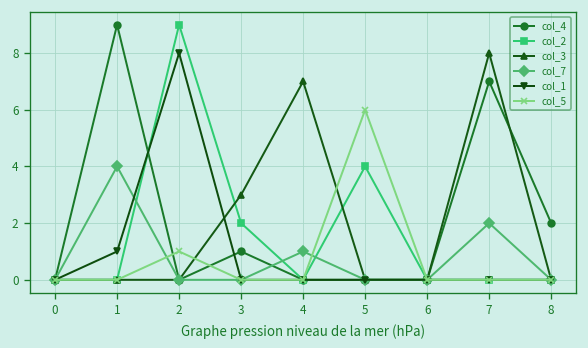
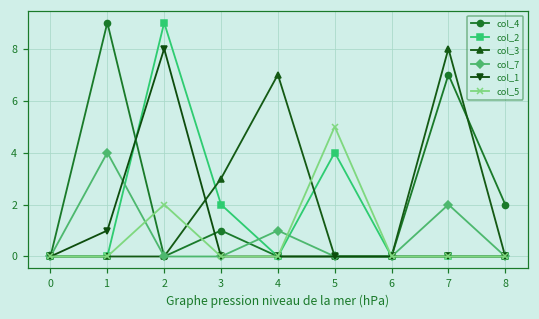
  {
    "col_5": {
-     "2": 1,
-     "5": 6
+     "2": 2,
+     "5": 5
    }
  }
